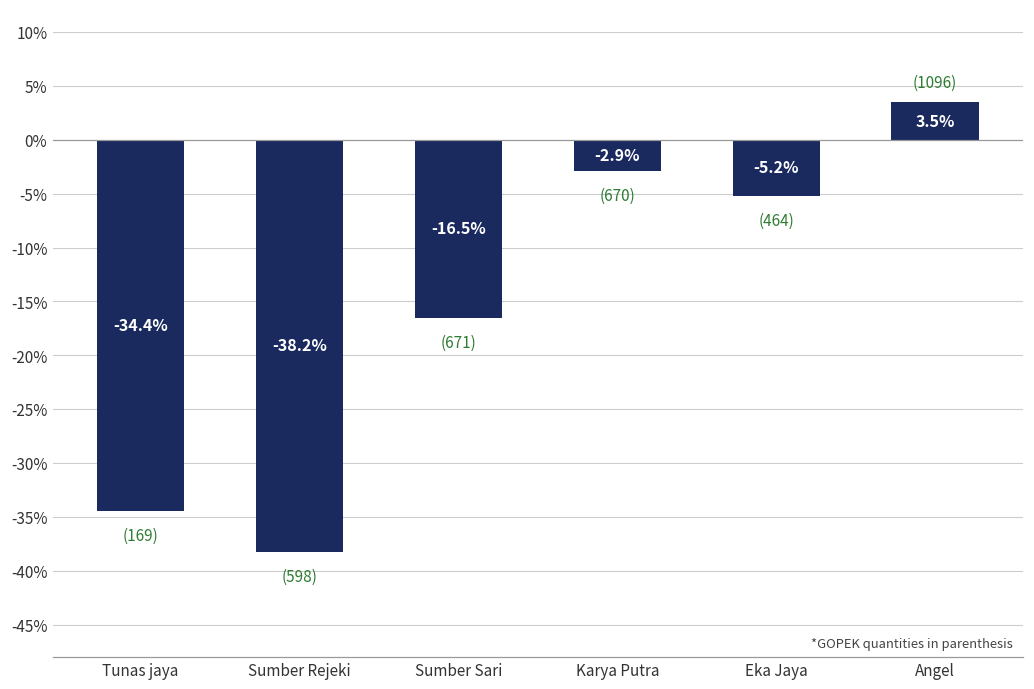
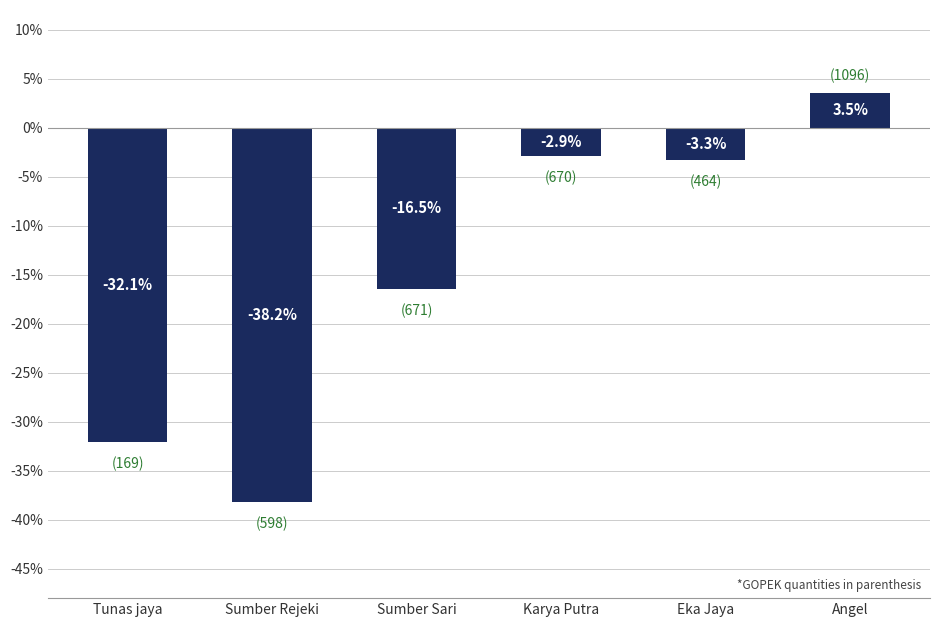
  {
-   "Tunas jaya": "-34.4%",
+   "Tunas jaya": "-32.1%",
    "Sumber Rejeki": "-38.2%",
    "Sumber Sari": "-16.5%",
    "Karya Putra": "-2.9%",
-   "Eka Jaya": "-5.2%",
+   "Eka Jaya": "-3.3%",
    "Angel": "3.5%"
  }
